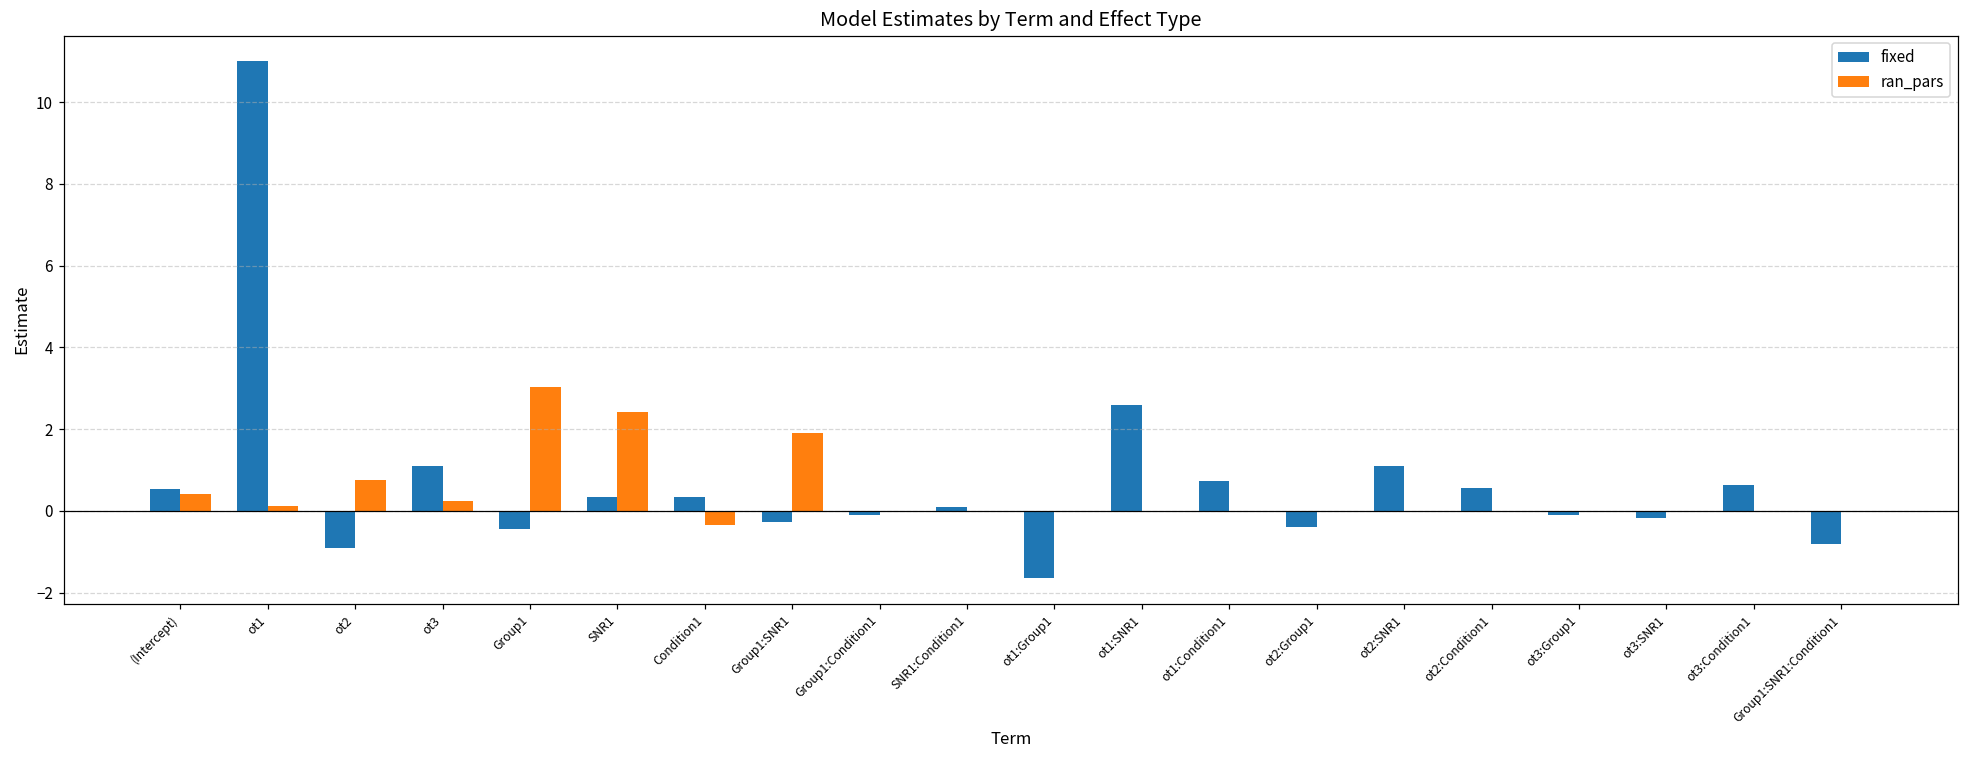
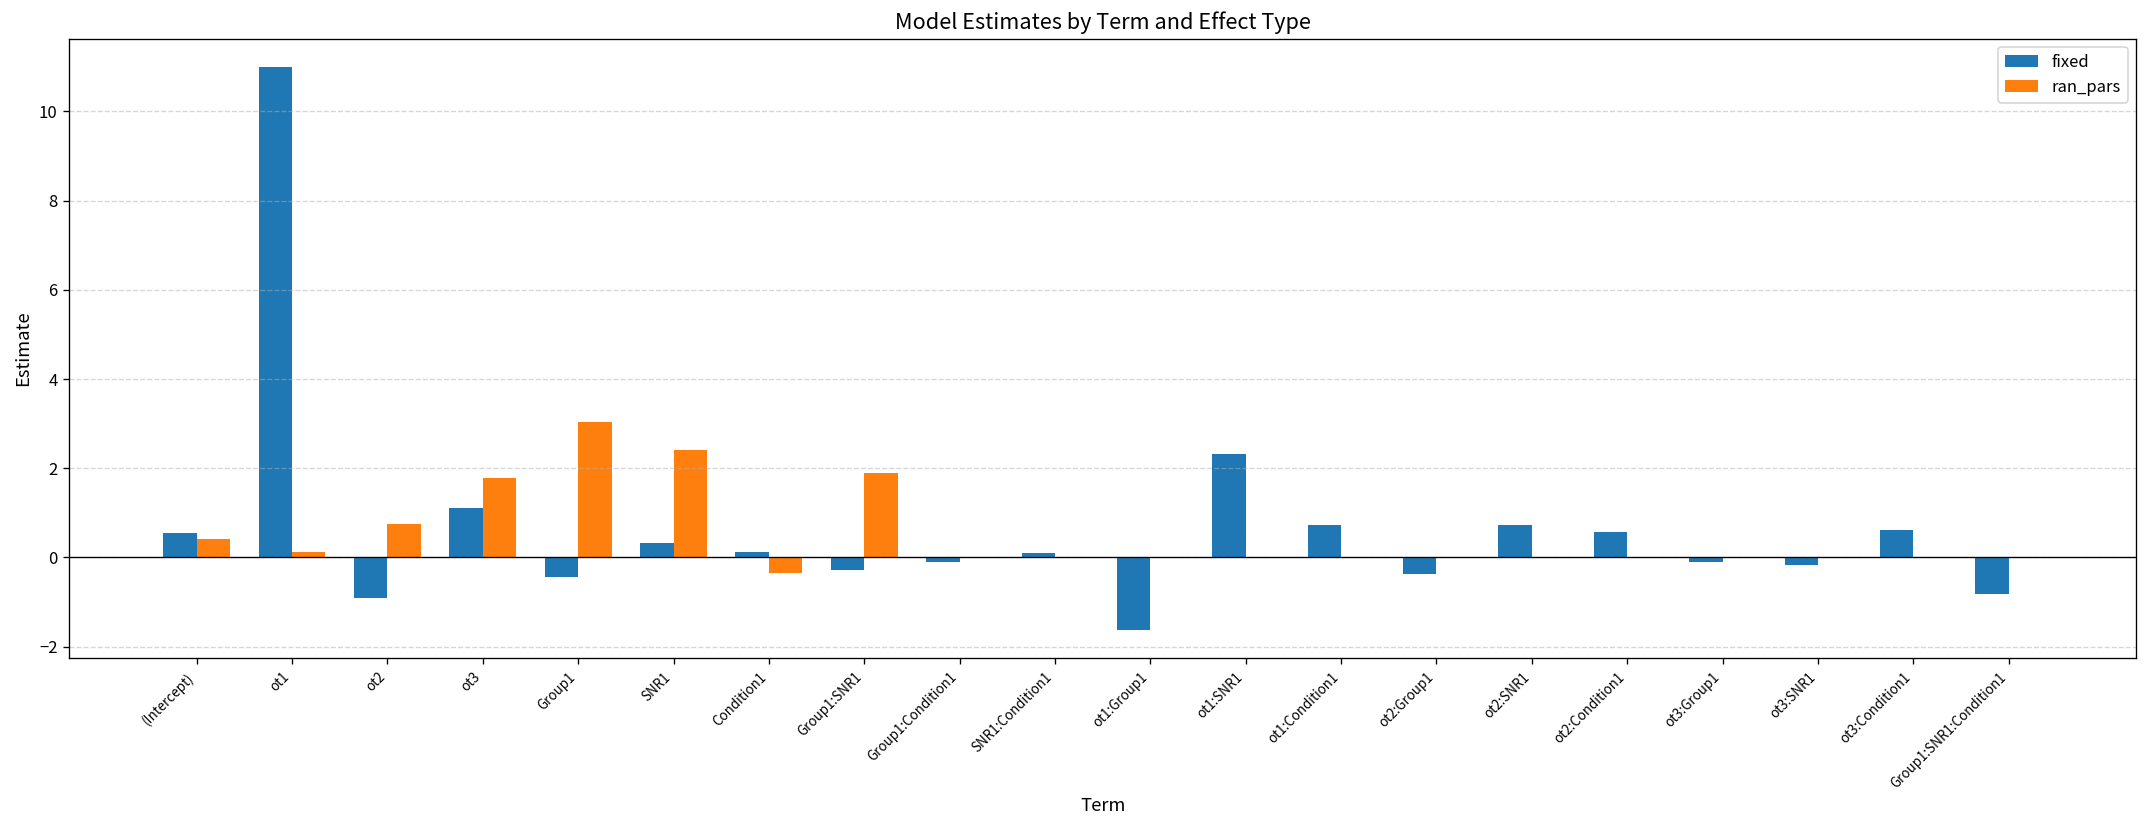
  {
    "fixed": {
      "(Intercept)": 0.5,
      "ot1": 11.0,
      "ot2": -0.9,
      "ot3": 1.1,
      "Group1": -0.4,
      "SNR1": 0.3,
-     "Condition1": 0.3,
+     "Condition1": 0.1,
      "Group1:SNR1": -0.3,
      "Group1:Condition1": -0.1,
      "SNR1:Condition1": 0.1,
      "ot1:Group1": -1.6,
-     "ot1:SNR1": 2.6,
+     "ot1:SNR1": 2.3,
      "ot1:Condition1": 0.7,
      "ot2:Group1": -0.4,
-     "ot2:SNR1": 1.1,
+     "ot2:SNR1": 0.7,
      "ot2:Condition1": 0.6,
      "ot3:Group1": -0.1,
      "ot3:SNR1": -0.2,
      "ot3:Condition1": 0.6,
      "Group1:SNR1:Condition1": -0.8
    },
    "ran_pars": {
      "(Intercept)": 0.4,
      "ot1": 0.1,
      "ot2": 0.8,
-     "ot3": 0.2,
+     "ot3": 1.8,
      "Group1": 3.0,
      "SNR1": 2.4,
      "Condition1": -0.4,
      "Group1:SNR1": 1.9,
      "Group1:Condition1": 0.0,
      "SNR1:Condition1": 0.0,
      "ot1:Group1": 0.0,
      "ot1:SNR1": 0.0,
      "ot1:Condition1": 0.0,
      "ot2:Group1": 0.0,
      "ot2:SNR1": 0.0,
      "ot2:Condition1": 0.0,
      "ot3:Group1": 0.0,
      "ot3:SNR1": 0.0,
      "ot3:Condition1": 0.0,
      "Group1:SNR1:Condition1": 0.0
    }
  }
